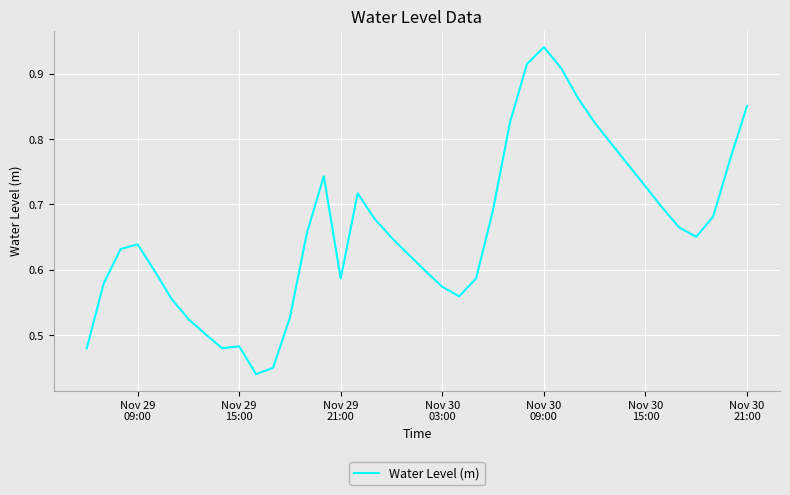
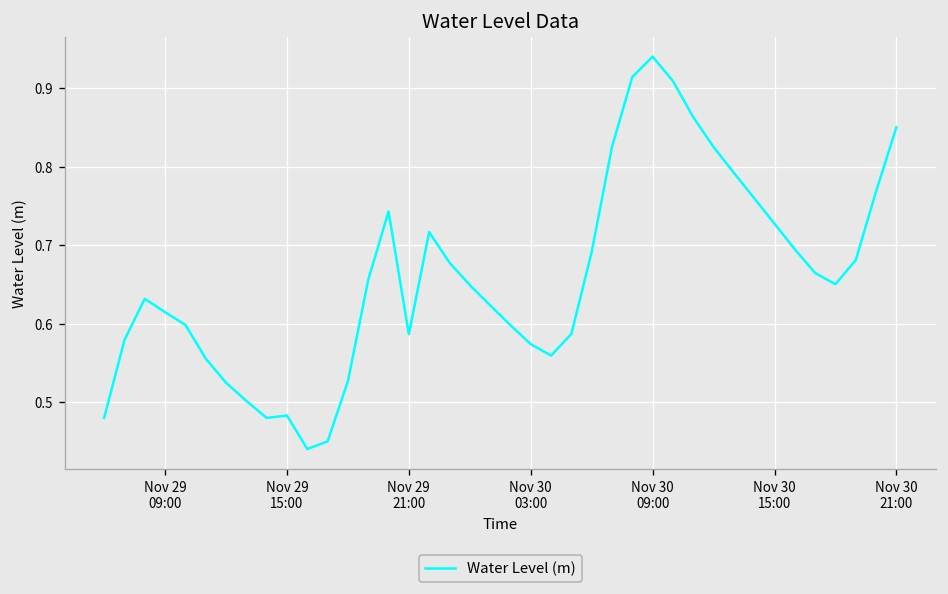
  {
-   "Nov 29 09:00": 0.64,
+   "Nov 29 09:00": 0.61,
    "Nov 29 15:00": 0.48,
    "Nov 29 21:00": 0.59,
    "Nov 30 03:00": 0.57,
    "Nov 30 09:00": 0.94,
    "Nov 30 15:00": 0.73,
    "Nov 30 21:00": 0.85
  }
